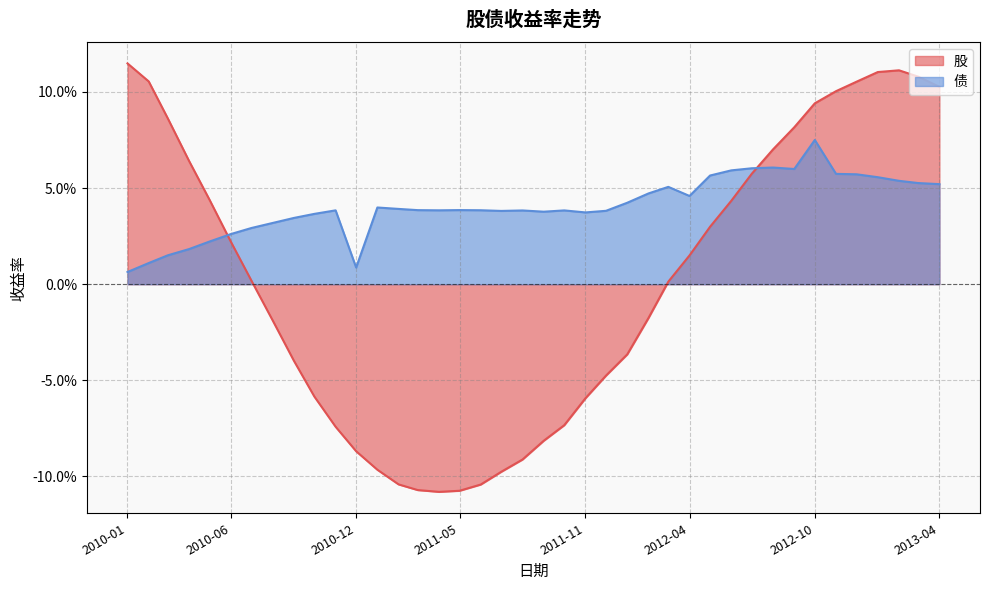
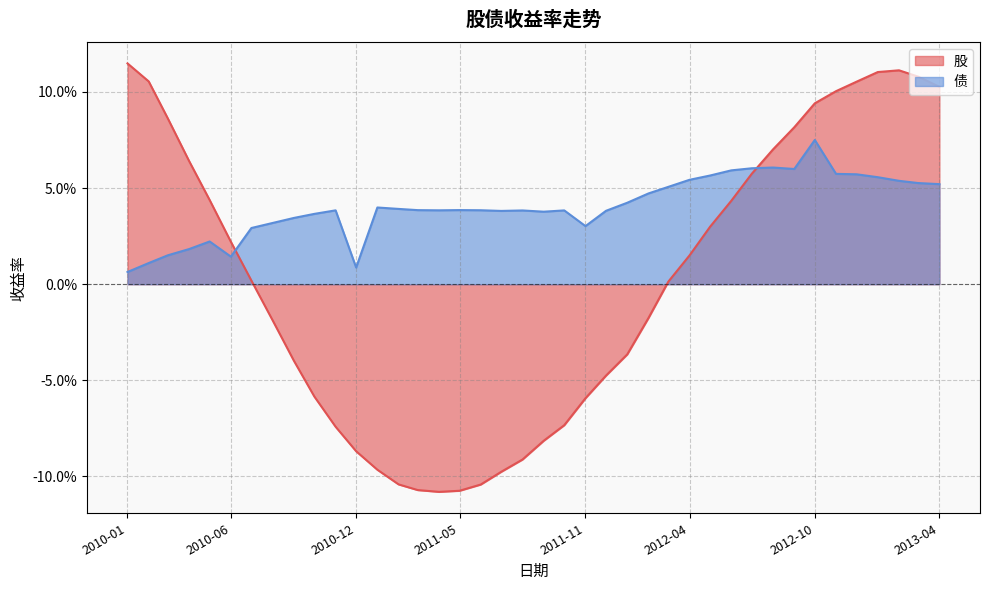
  {
    "债": {
      "2010-01": "0.6%",
-     "2010-06": "2.6%",
+     "2010-06": "1.4%",
      "2010-12": "0.9%",
      "2011-05": "3.9%",
-     "2011-11": "3.7%",
-     "2012-04": "4.6%",
+     "2011-11": "3.0%",
+     "2012-04": "5.4%",
      "2012-10": "7.5%",
      "2013-04": "5.2%"
    }
  }
